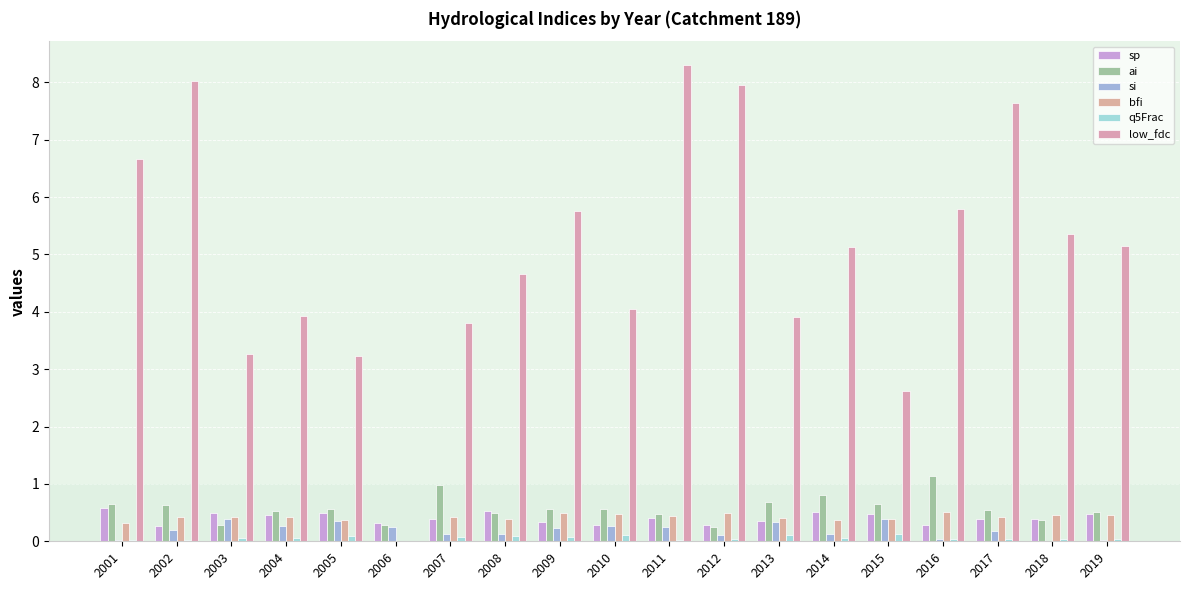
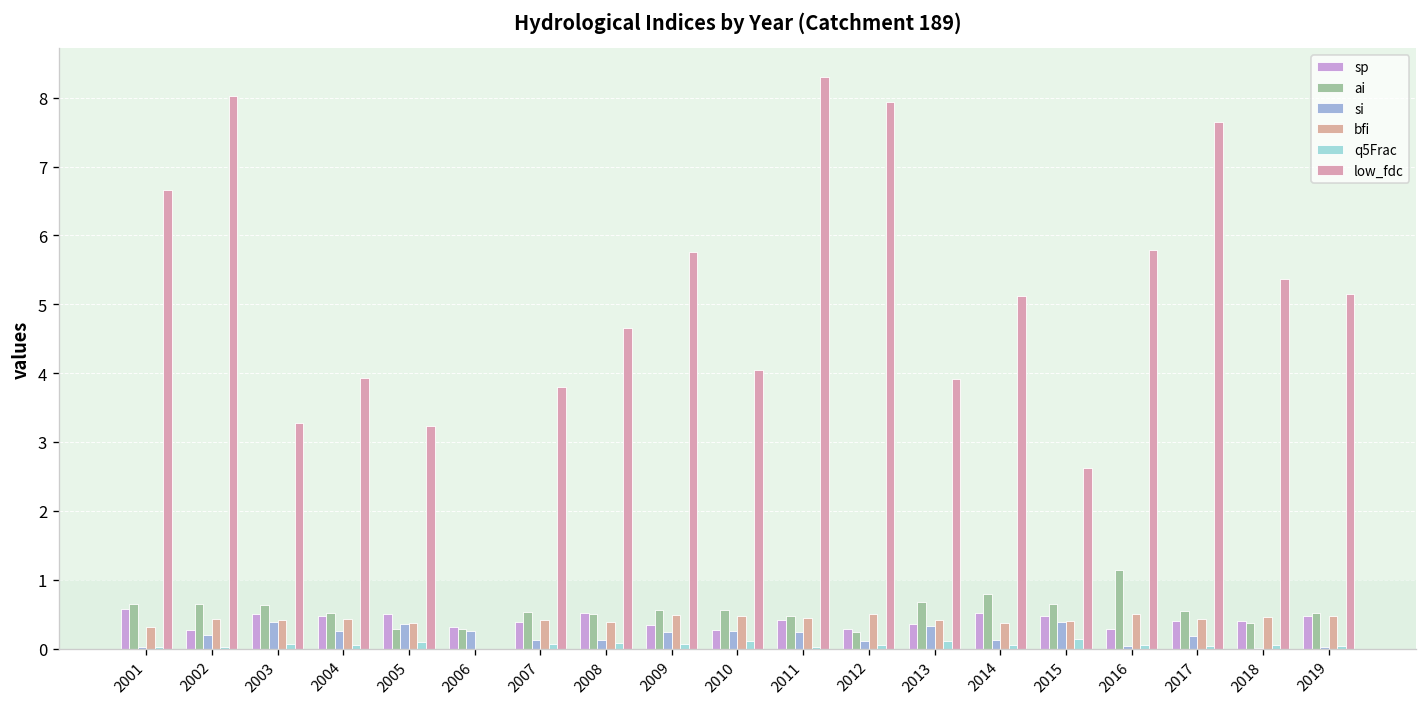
  {
    "ai": {
      "2001": 0.6,
      "2002": 0.6,
-     "2003": 0.3,
+     "2003": 0.6,
      "2004": 0.5,
-     "2005": 0.6,
+     "2005": 0.3,
      "2006": 0.3,
-     "2007": 1.0,
+     "2007": 0.5,
      "2008": 0.5,
      "2009": 0.6,
      "2010": 0.6,
      "2011": 0.5,
      "2012": 0.2,
      "2013": 0.7,
      "2014": 0.8,
      "2015": 0.7,
      "2016": 1.1,
      "2017": 0.5,
      "2018": 0.4,
      "2019": 0.5
    }
  }
